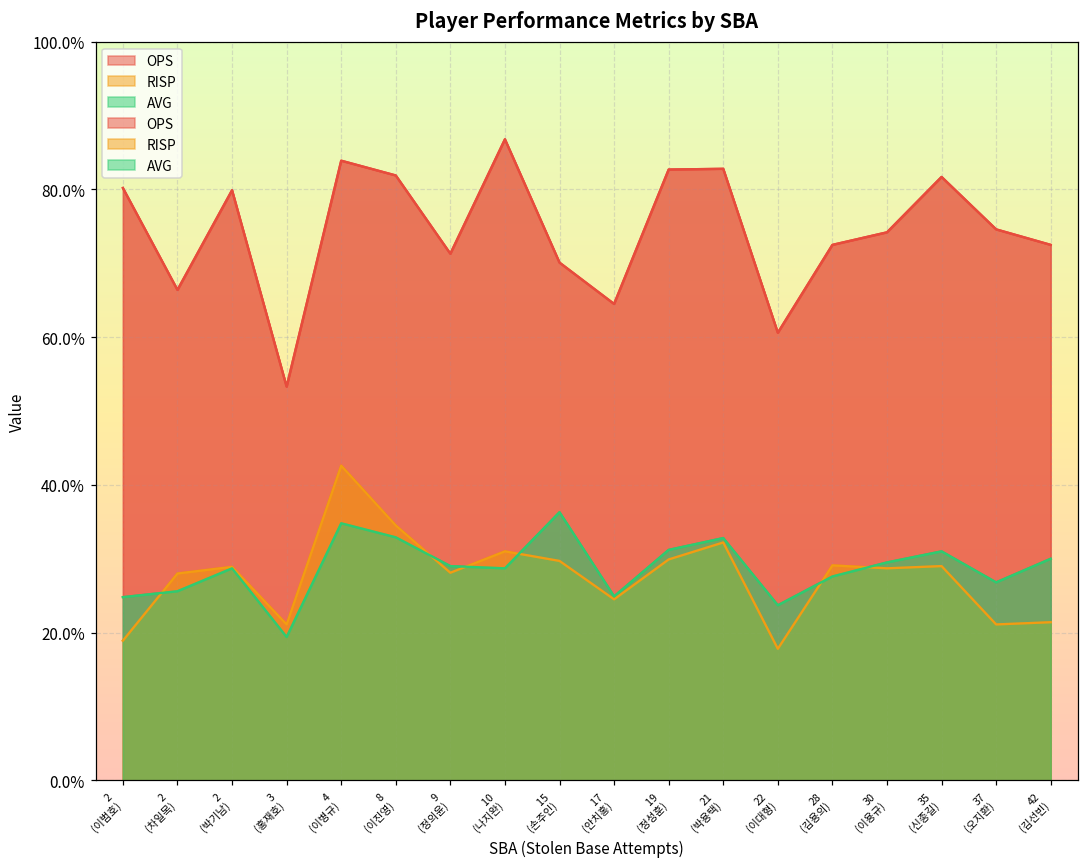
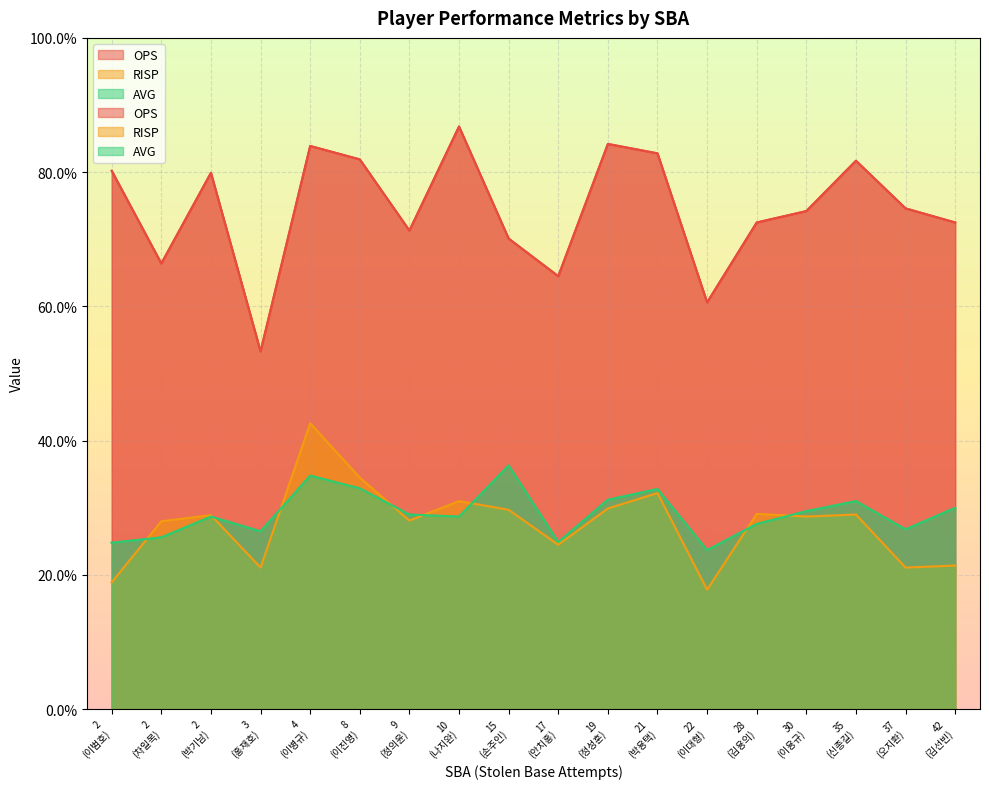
  {
    "OPS": {
      "2 (이범호)": "80%",
      "2 (차일목)": "66%",
      "2 (박기남)": "80%",
      "3 (홍재호)": "53%",
      "4 (이병규)": "84%",
      "8 (이진영)": "82%",
      "9 (정의윤)": "71%",
      "10 (나지완)": "87%",
      "15 (손주인)": "70%",
      "17 (안치홍)": "65%",
-     "19 (정성훈)": "83%",
+     "19 (정성훈)": "84%",
      "21 (박용택)": "83%",
      "22 (이대형)": "61%",
      "28 (김용의)": "73%",
      "30 (이용규)": "74%",
      "35 (신종길)": "82%",
      "37 (오지환)": "75%",
      "42 (김선빈)": "73%"
    },
    "RISP": {
      "2 (이범호)": "19%",
      "2 (차일목)": "28%",
      "3 (홍재호)": "21%",
      "4 (이병규)": "43%",
      "8 (이진영)": "35%",
      "9 (정의윤)": "28%",
      "10 (나지완)": "31%",
      "15 (손주인)": "30%",
      "17 (안치홍)": "25%",
      "19 (정성훈)": "30%",
      "21 (박용택)": "32%",
      "22 (이대형)": "18%",
      "28 (김용의)": "29%",
      "30 (이용규)": "29%",
      "35 (신종길)": "29%",
      "37 (오지환)": "21%",
      "42 (김선빈)": "21%"
    },
    "AVG": {
      "2 (이범호)": "25%",
      "2 (차일목)": "26%",
-     "3 (홍재호)": "19%",
+     "3 (홍재호)": "27%",
      "4 (이병규)": "35%",
      "8 (이진영)": "33%",
      "9 (정의윤)": "29%",
      "10 (나지완)": "29%",
      "15 (손주인)": "36%",
      "17 (안치홍)": "25%",
      "19 (정성훈)": "31%",
      "21 (박용택)": "33%",
      "22 (이대형)": "24%",
      "28 (김용의)": "28%",
      "30 (이용규)": "30%",
      "35 (신종길)": "31%",
      "37 (오지환)": "27%",
      "42 (김선빈)": "30%"
    }
  }
